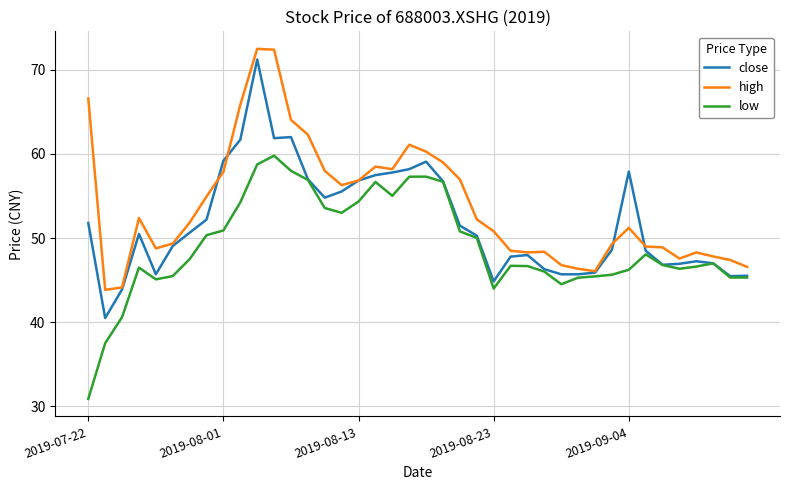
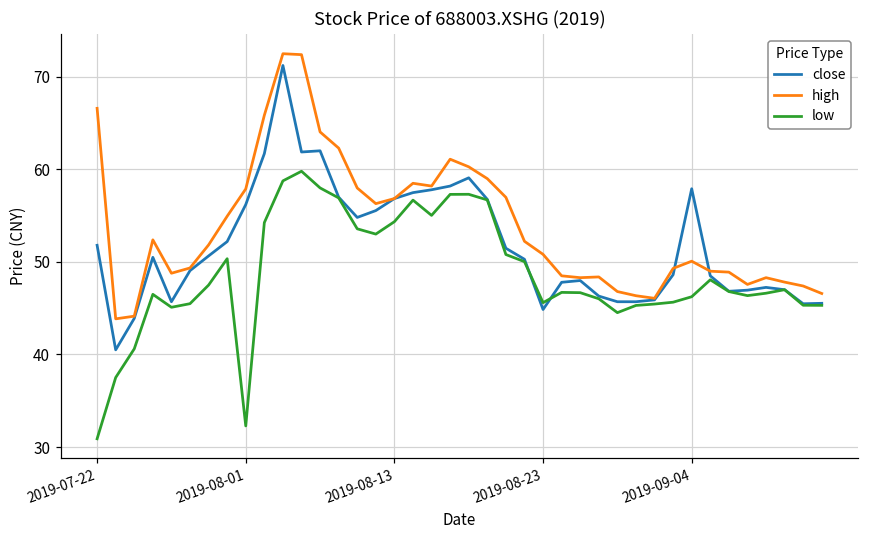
  {
    "close": {
      "2019-07-22": 52,
-     "2019-08-01": 59,
+     "2019-08-01": 56,
      "2019-08-23": 45,
      "2019-09-04": 58
    },
    "high": {
      "2019-07-22": 67,
      "2019-08-01": 58,
      "2019-08-23": 51,
-     "2019-09-04": 51
+     "2019-09-04": 50
    },
    "low": {
      "2019-07-22": 31,
-     "2019-08-01": 51,
+     "2019-08-01": 32,
      "2019-08-13": 54,
-     "2019-08-23": 44,
+     "2019-08-23": 46,
      "2019-09-04": 46
    }
  }
